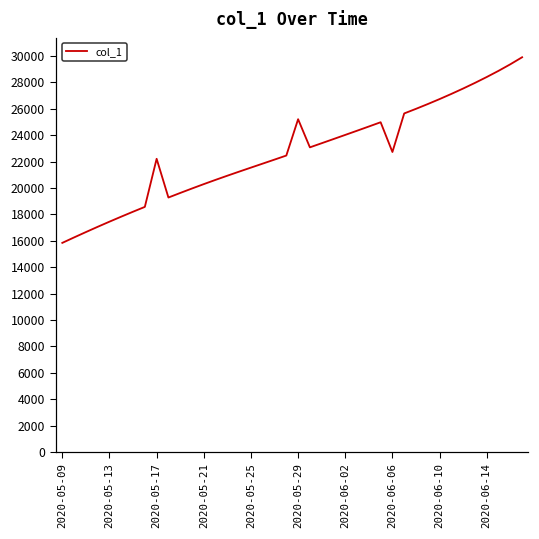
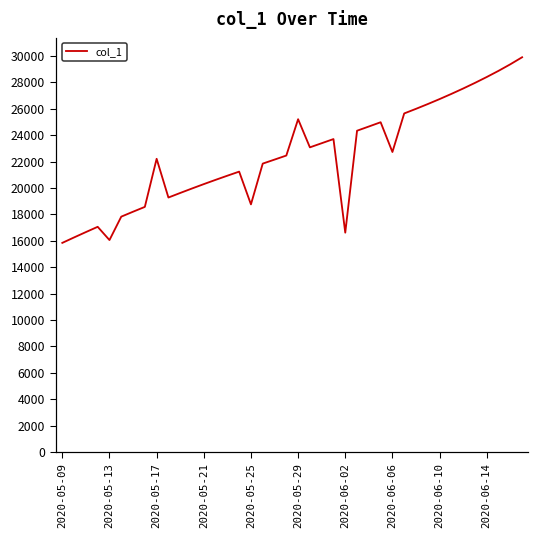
  {
    "2020-05-09": 15800,
-   "2020-05-13": 17400,
+   "2020-05-13": 16100,
    "2020-05-17": 22200,
    "2020-05-21": 20300,
-   "2020-05-25": 21500,
+   "2020-05-25": 18800,
    "2020-05-29": 25200,
-   "2020-06-02": 24000,
+   "2020-06-02": 16600,
    "2020-06-06": 22700,
    "2020-06-10": 26700,
    "2020-06-14": 28400
  }
